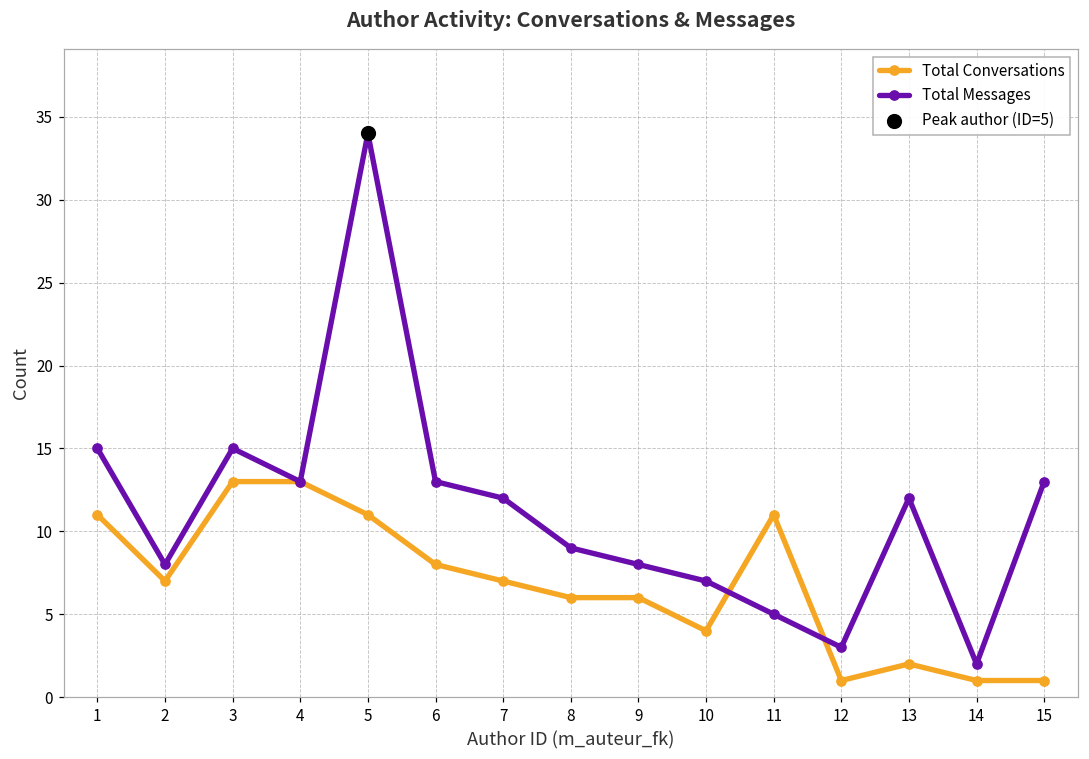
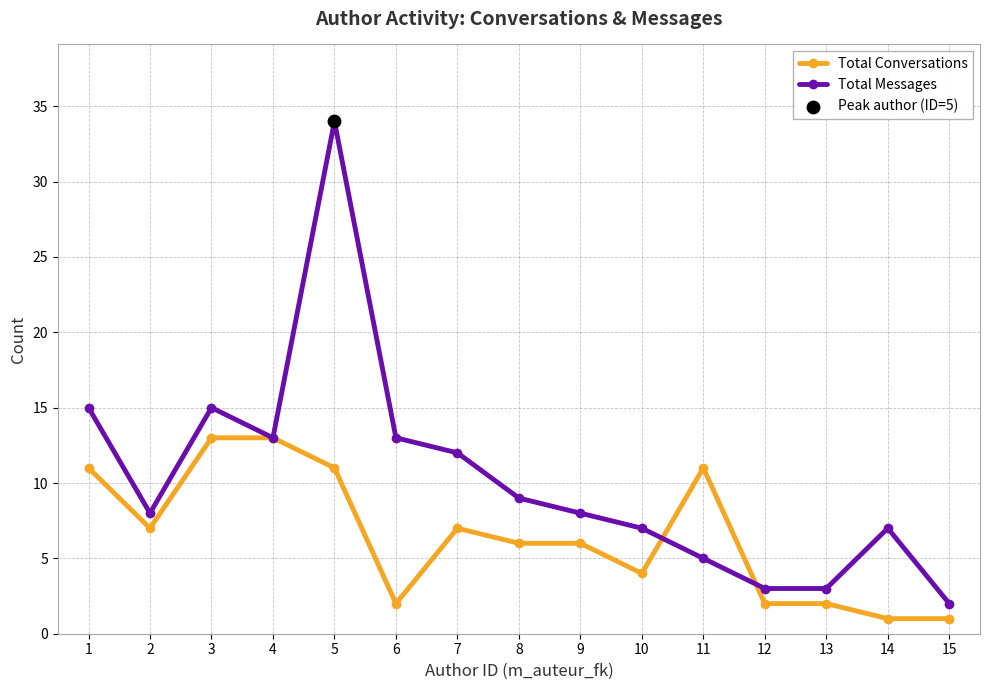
  {
    "Total Conversations": {
      "1": 11,
      "2": 7,
      "3": 13,
      "5": 11,
-     "6": 8,
+     "6": 2,
      "7": 7,
      "8": 6,
      "9": 6,
      "10": 4,
      "11": 11,
-     "12": 1,
+     "12": 2,
      "13": 2,
      "14": 1,
      "15": 1
    },
    "Total Messages": {
      "1": 15,
      "2": 8,
      "3": 15,
      "6": 13,
      "7": 12,
      "8": 9,
      "9": 8,
      "10": 7,
      "11": 5,
      "12": 3,
-     "13": 12,
-     "14": 2,
-     "15": 13
+     "13": 3,
+     "14": 7,
+     "15": 2
    }
  }
